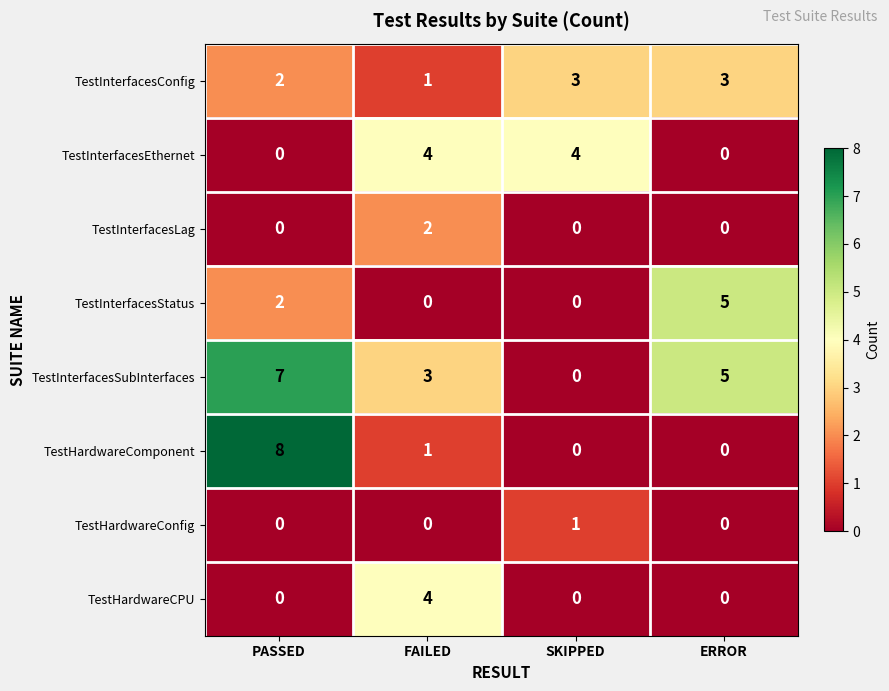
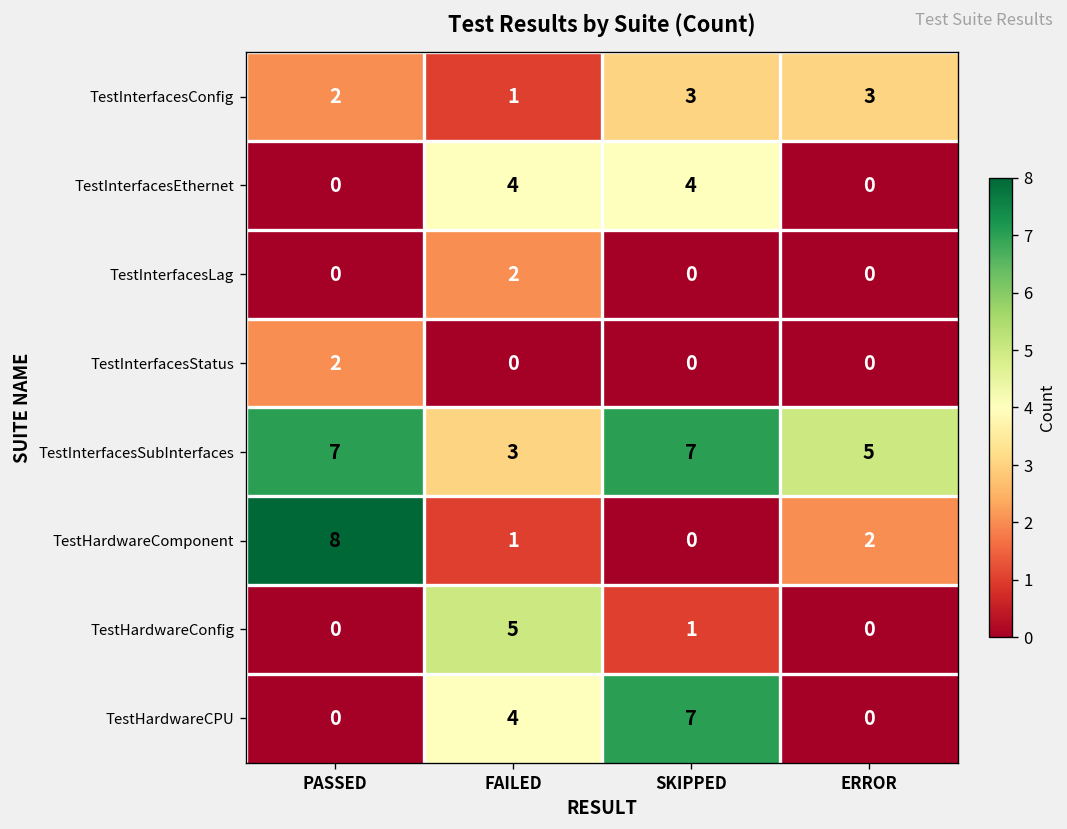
  {
    "TestInterfacesConfig": {
      "PASSED": 2,
      "FAILED": 1,
      "SKIPPED": 3,
      "ERROR": 3
    },
    "TestInterfacesEthernet": {
      "PASSED": 0,
      "FAILED": 4,
      "SKIPPED": 4,
      "ERROR": 0
    },
    "TestInterfacesLag": {
      "PASSED": 0,
      "FAILED": 2,
      "SKIPPED": 0,
      "ERROR": 0
    },
    "TestInterfacesStatus": {
      "PASSED": 2,
      "FAILED": 0,
      "SKIPPED": 0,
-     "ERROR": 5
+     "ERROR": 0
    },
    "TestInterfacesSubInterfaces": {
      "PASSED": 7,
      "FAILED": 3,
-     "SKIPPED": 0,
+     "SKIPPED": 7,
      "ERROR": 5
    },
    "TestHardwareComponent": {
      "PASSED": 8,
      "FAILED": 1,
      "SKIPPED": 0,
-     "ERROR": 0
+     "ERROR": 2
    },
    "TestHardwareConfig": {
      "PASSED": 0,
-     "FAILED": 0,
+     "FAILED": 5,
      "SKIPPED": 1,
      "ERROR": 0
    },
    "TestHardwareCPU": {
      "PASSED": 0,
      "FAILED": 4,
-     "SKIPPED": 0,
+     "SKIPPED": 7,
      "ERROR": 0
    }
  }
